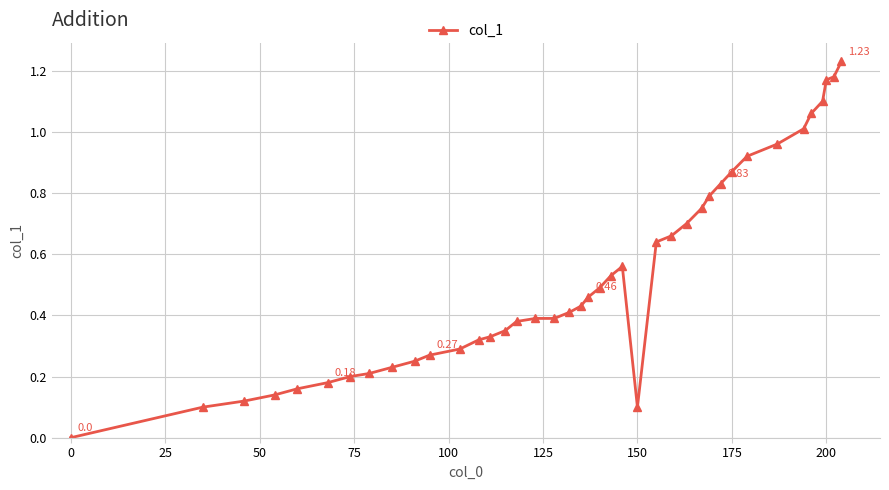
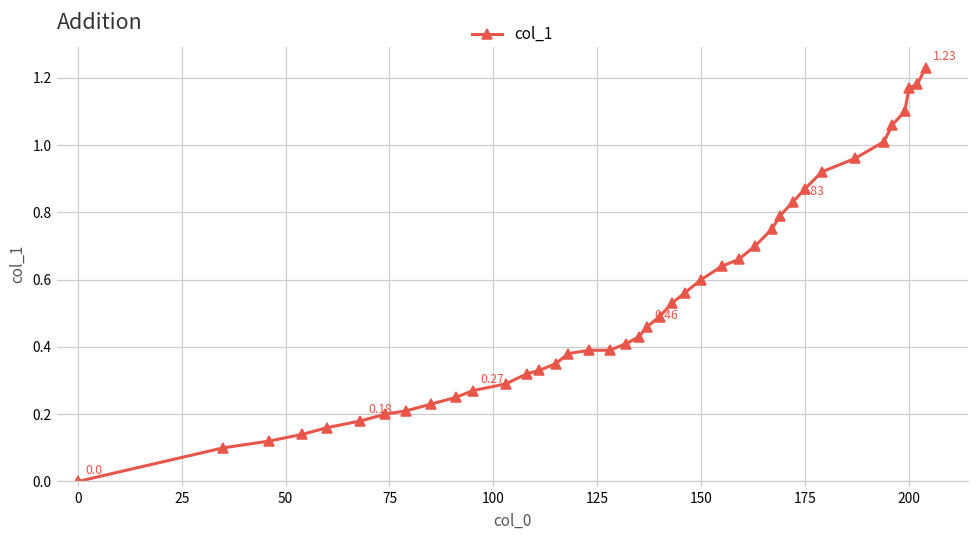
  {
-   "150": 0.1,
+   "150": 0.6,
    "200": 1.17
  }
